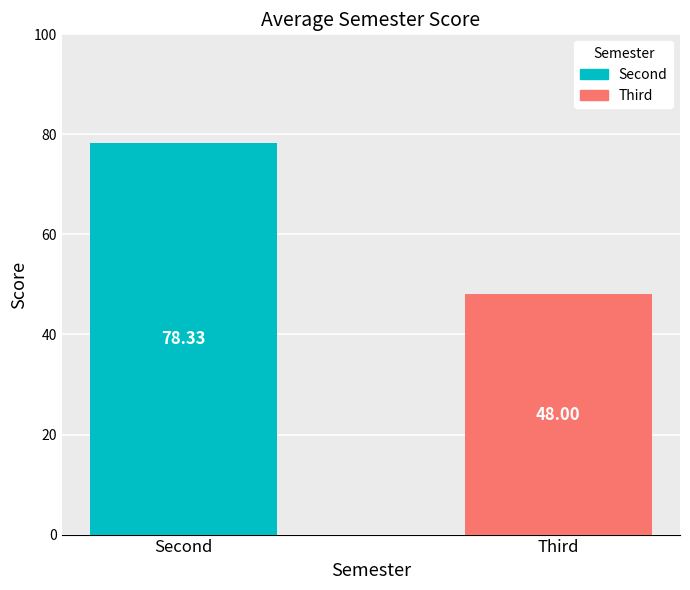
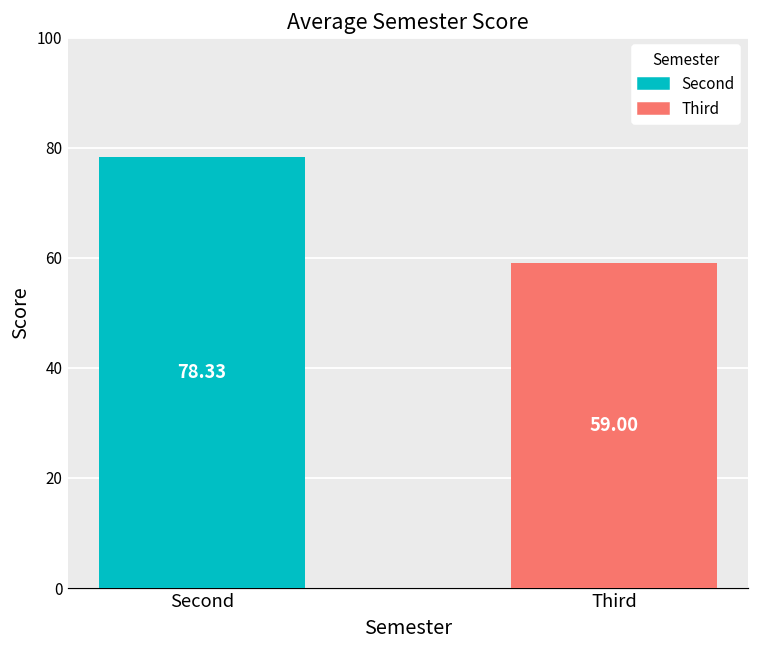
  {
    "Second": 78.33,
-   "Third": 48.00
+   "Third": 59.00
  }
